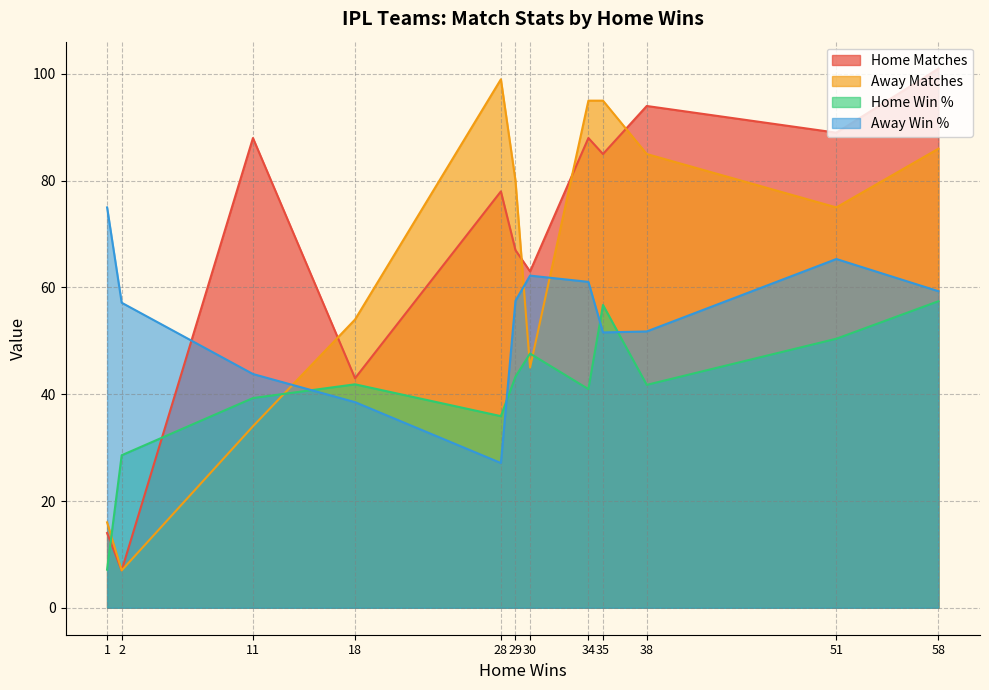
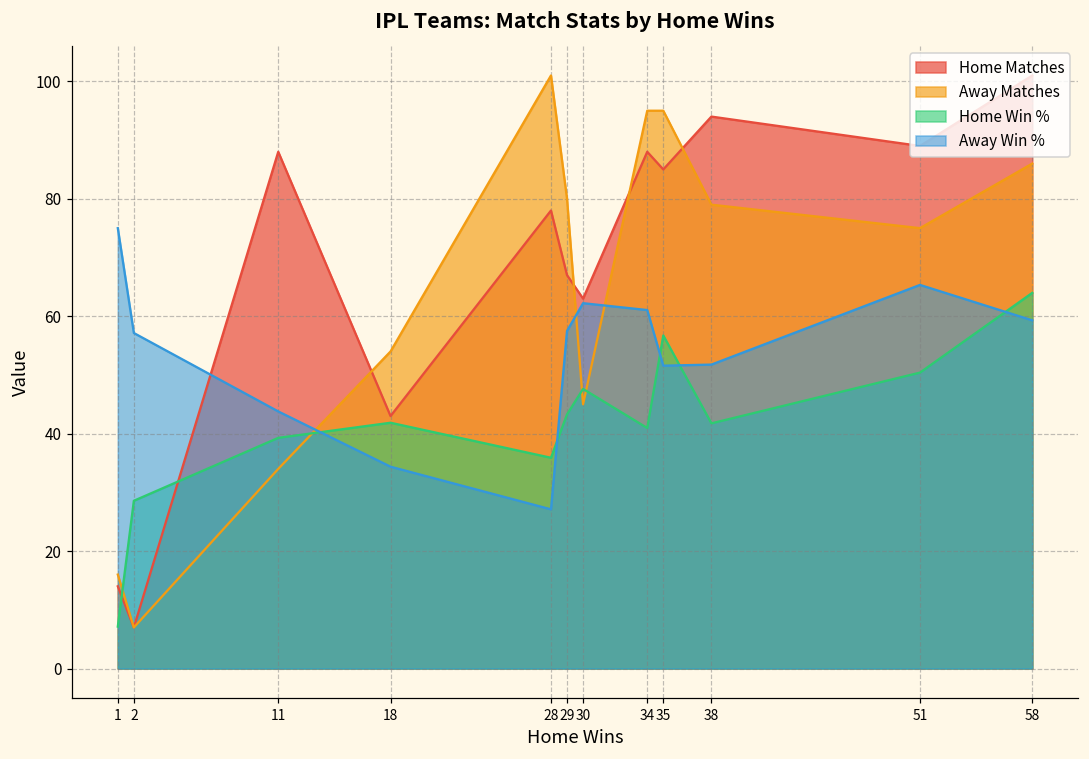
  {
    "Home Matches": {
      "1": 14,
      "11": 88,
      "18": 43,
      "28": 78,
      "29": 67,
      "30": 63,
      "34": 88,
      "35": 85,
      "38": 94
    },
    "Away Matches": {
      "1": 16,
      "11": 34,
      "18": 54,
-     "28": 99,
+     "28": 101,
      "29": 80,
      "30": 45,
      "34": 95,
      "35": 95,
-     "38": 85,
+     "38": 79,
      "51": 75,
      "58": 86
    },
    "Home Win %": {
      "1": 7,
      "2": 29,
      "11": 39,
      "18": 42,
      "28": 36,
      "29": 43,
      "30": 48,
      "34": 41,
      "35": 57,
      "38": 42,
      "51": 50,
-     "58": 57
+     "58": 64
    },
    "Away Win %": {
      "1": 75,
      "2": 57,
      "11": 44,
-     "18": 39,
+     "18": 34,
      "28": 27,
      "29": 57,
      "30": 62,
      "34": 61,
      "35": 52,
      "38": 52,
      "51": 65,
      "58": 59
    }
  }
